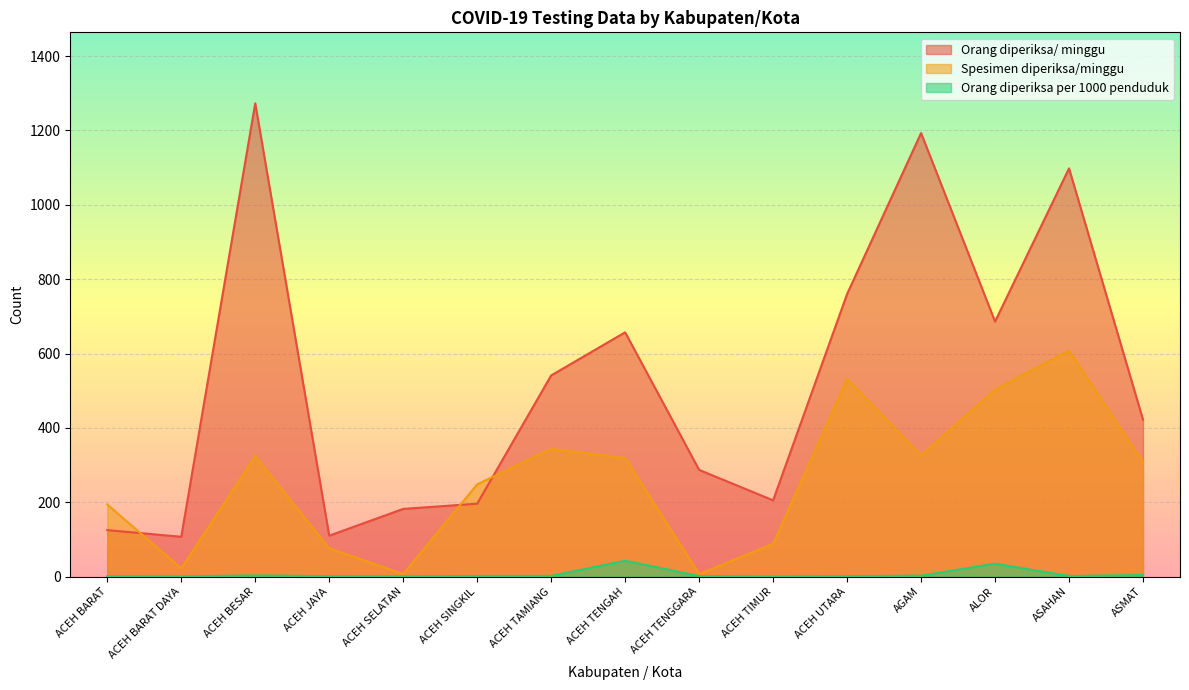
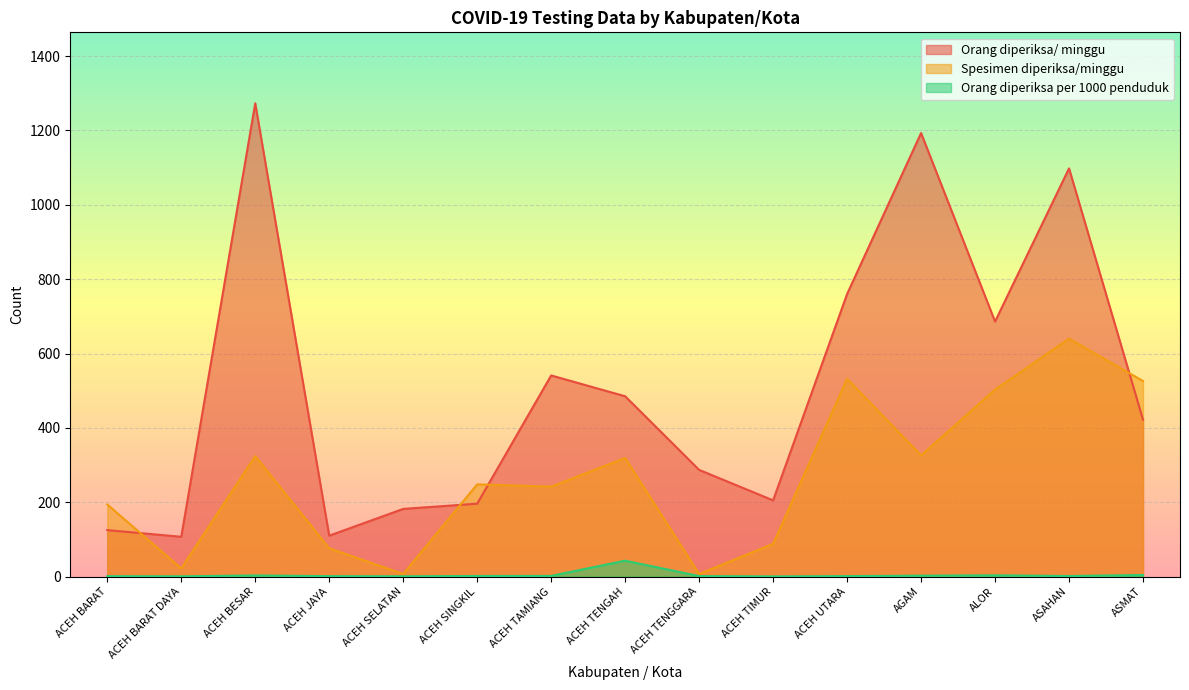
  {
    "Orang diperiksa/ minggu": {
      "ACEH BARAT": 130,
      "ACEH BARAT DAYA": 110,
      "ACEH BESAR": 1270,
      "ACEH JAYA": 110,
      "ACEH SELATAN": 180,
      "ACEH SINGKIL": 200,
      "ACEH TAMIANG": 540,
-     "ACEH TENGAH": 660,
+     "ACEH TENGAH": 490,
      "ACEH TENGGARA": 290,
      "ACEH TIMUR": 210,
      "ACEH UTARA": 760,
      "AGAM": 1190,
      "ALOR": 690,
      "ASAHAN": 1100,
      "ASMAT": 420
    },
    "Spesimen diperiksa/minggu": {
      "ACEH BARAT": 190,
      "ACEH BARAT DAYA": 20,
      "ACEH BESAR": 320,
      "ACEH JAYA": 80,
      "ACEH SINGKIL": 250,
-     "ACEH TAMIANG": 340,
+     "ACEH TAMIANG": 240,
      "ACEH TENGAH": 320,
      "ACEH TIMUR": 90,
      "ACEH UTARA": 530,
      "AGAM": 330,
      "ALOR": 500,
-     "ASAHAN": 610,
-     "ASMAT": 310
+     "ASAHAN": 640,
+     "ASMAT": 530
    },
    "Orang diperiksa per 1000 penduduk": {
      "ACEH BARAT": 0,
      "ACEH BARAT DAYA": 0,
      "ACEH BESAR": 0,
      "ACEH JAYA": 0,
      "ACEH SINGKIL": 0,
      "ACEH TAMIANG": 0,
      "ACEH TENGAH": 40,
      "ACEH TIMUR": 0,
      "ACEH UTARA": 0,
      "AGAM": 0,
-     "ALOR": 30,
+     "ALOR": 0,
      "ASAHAN": 0,
      "ASMAT": 0
    }
  }
